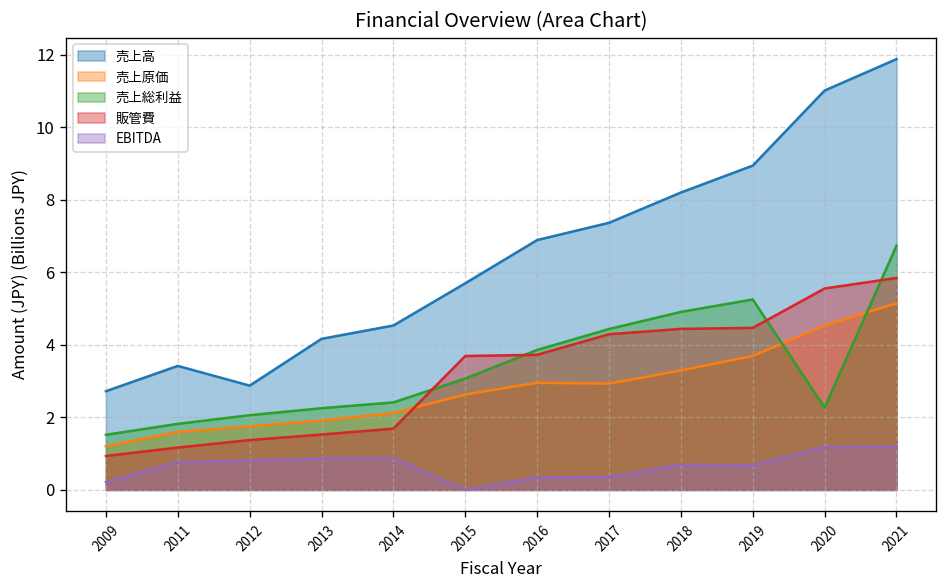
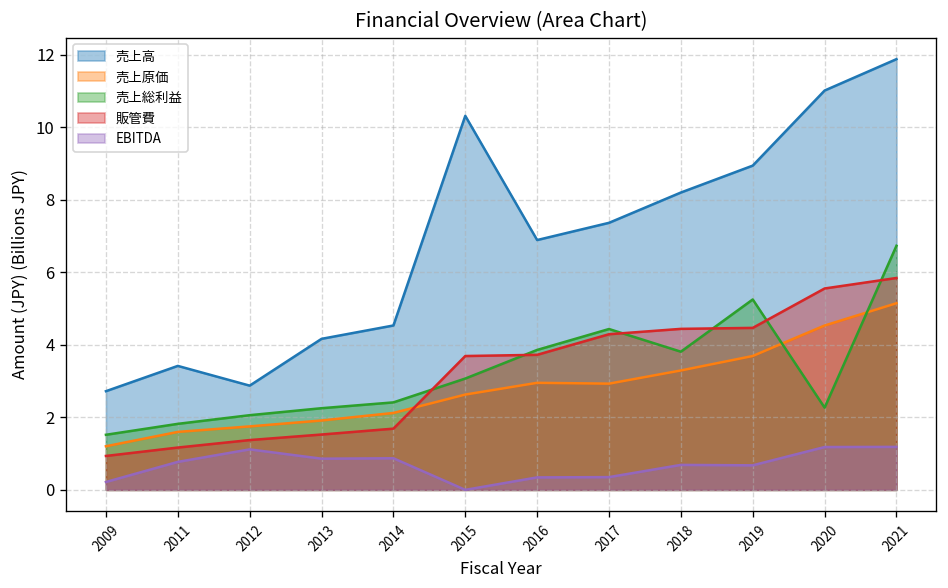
  {
    "売上高": {
      "2009": 2.7,
      "2011": 3.4,
      "2012": 2.9,
      "2013": 4.2,
      "2014": 4.5,
-     "2015": 5.7,
+     "2015": 10.3,
      "2016": 6.9,
      "2017": 7.4,
      "2018": 8.2,
      "2019": 8.9,
      "2020": 11.0,
      "2021": 11.9
    },
    "売上総利益": {
      "2009": 1.5,
      "2011": 1.8,
      "2012": 2.1,
      "2013": 2.3,
      "2014": 2.4,
      "2015": 3.1,
      "2016": 3.9,
      "2017": 4.4,
-     "2018": 4.9,
+     "2018": 3.8,
      "2019": 5.3,
      "2020": 2.3,
      "2021": 6.7
    },
    "EBITDA": {
      "2009": 0.2,
      "2011": 0.8,
-     "2012": 0.8,
+     "2012": 1.1,
      "2013": 0.9,
      "2014": 0.9,
      "2015": 0.0,
      "2016": 0.3,
      "2017": 0.4,
      "2018": 0.7,
      "2019": 0.7,
      "2020": 1.2,
      "2021": 1.2
    }
  }
